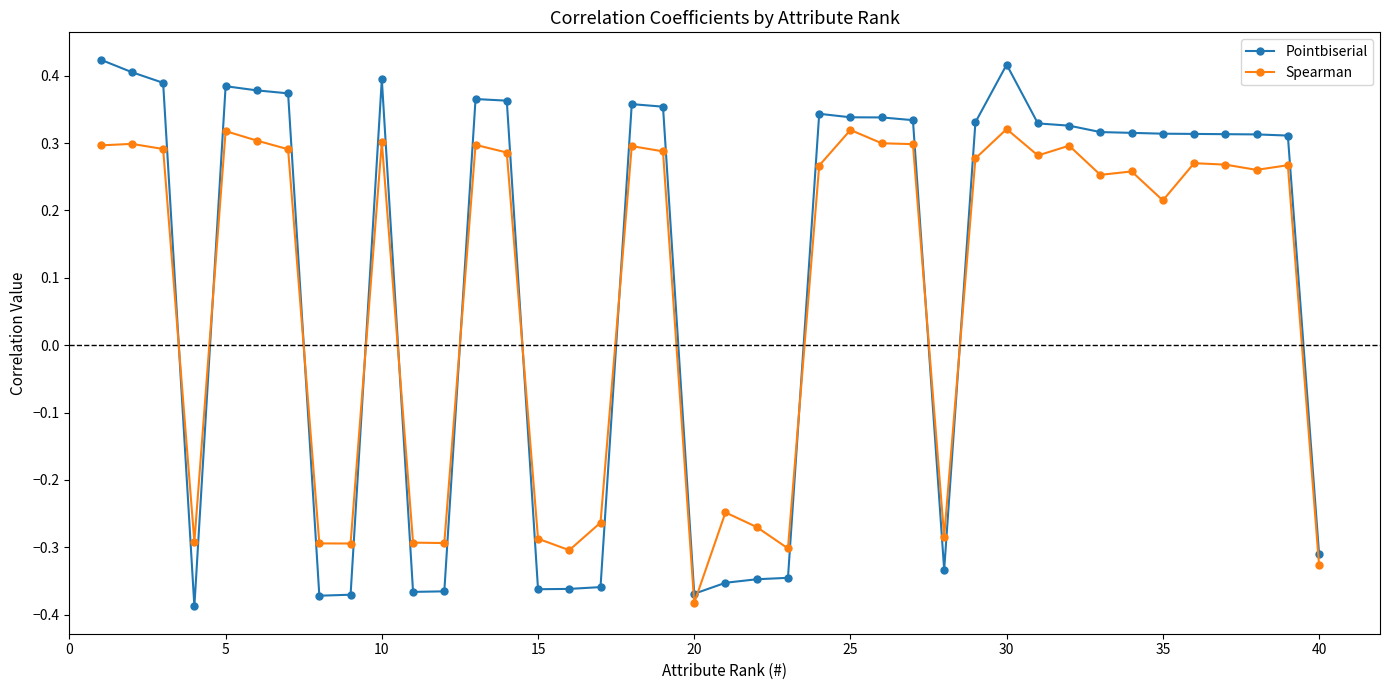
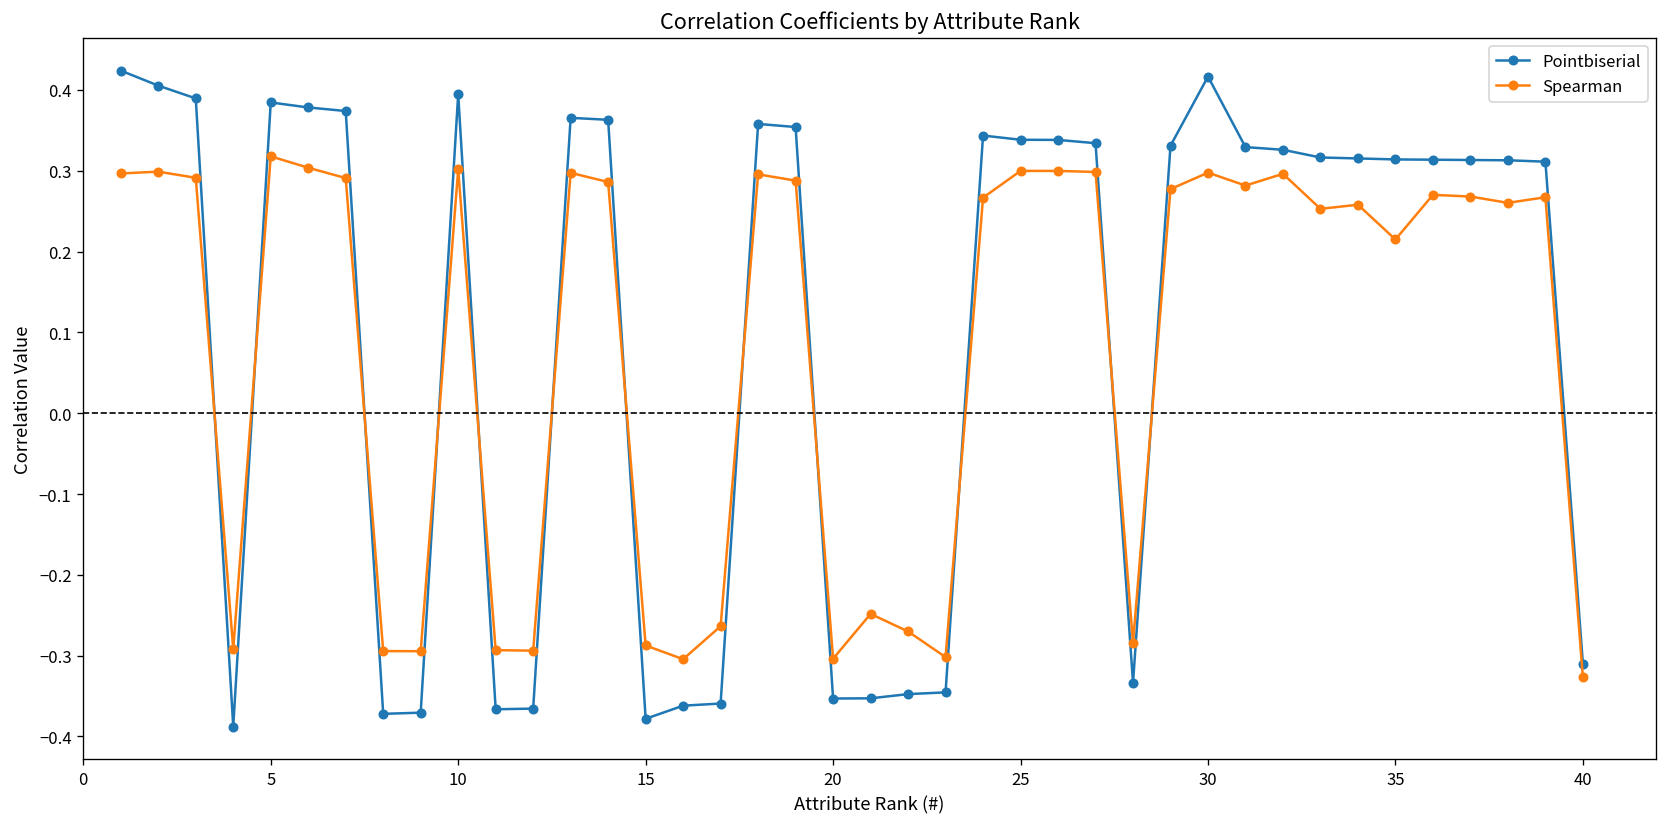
  {
    "Pointbiserial": {
      "5": 0.38,
      "10": 0.39,
-     "15": -0.36,
-     "20": -0.37,
+     "15": -0.38,
+     "20": -0.35,
      "25": 0.34,
      "30": 0.42,
      "35": 0.31,
      "40": -0.31
    },
    "Spearman": {
      "5": 0.32,
      "10": 0.30,
      "15": -0.29,
-     "20": -0.38,
-     "25": 0.32,
-     "30": 0.32,
+     "20": -0.30,
+     "25": 0.30,
+     "30": 0.30,
      "35": 0.21,
      "40": -0.33
    }
  }
